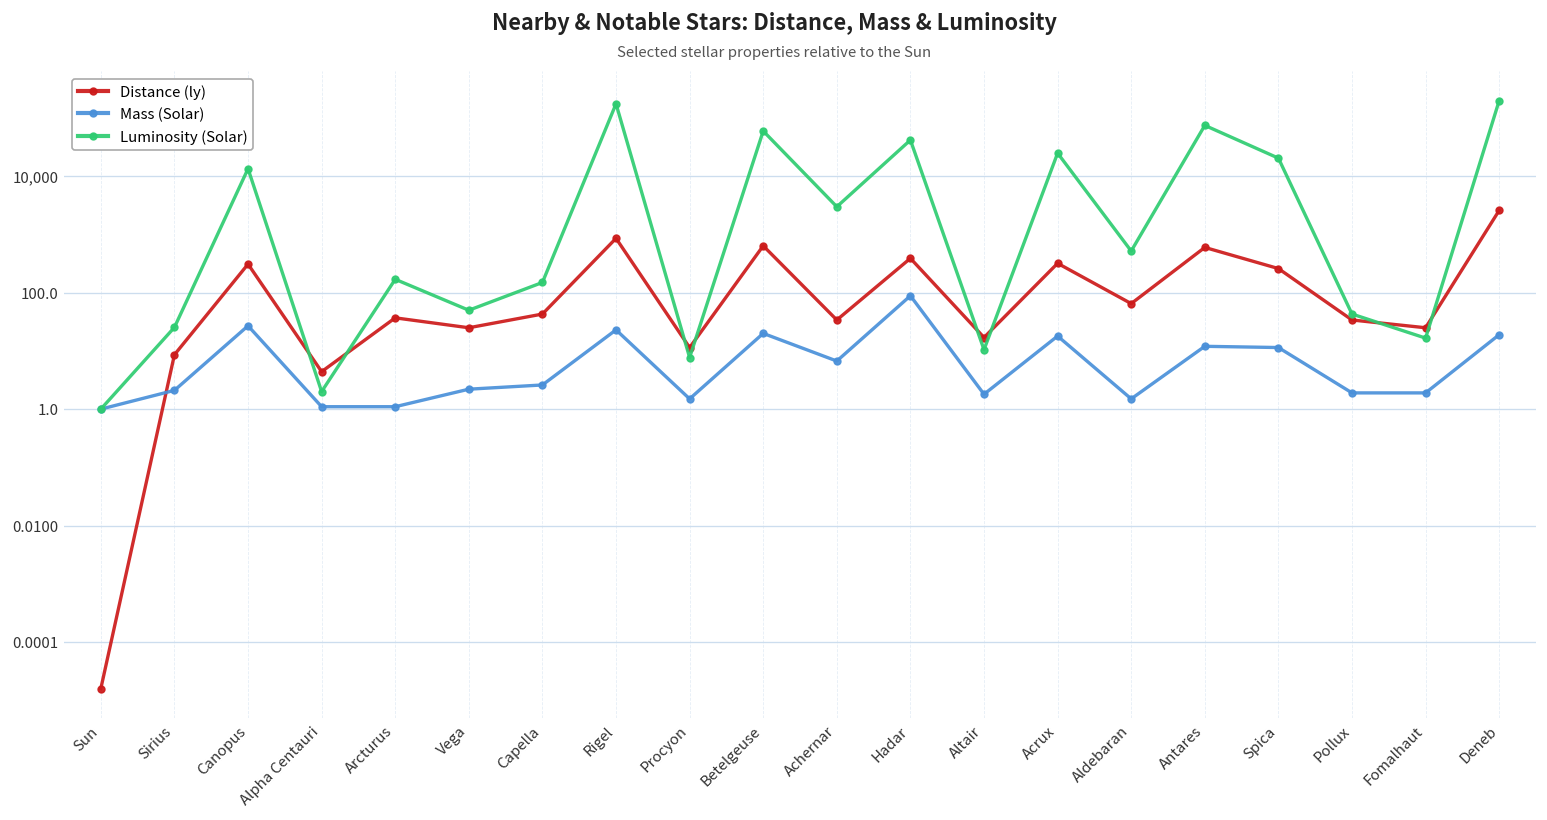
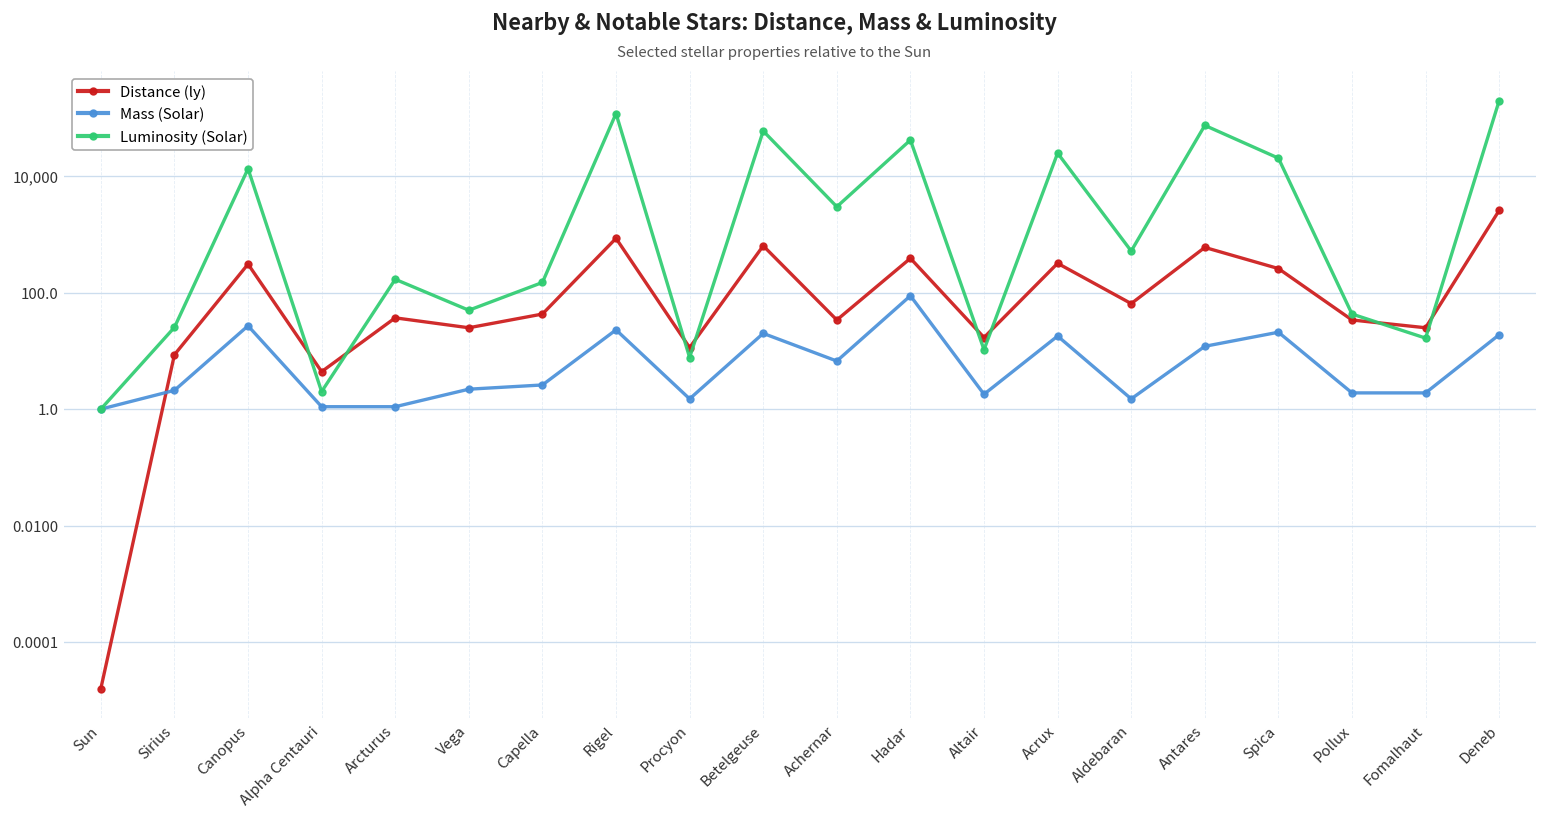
  {
    "Distance (ly)": {
      "Sun": "0.000016",
      "Sirius": "9",
      "Canopus": "300",
      "Alpha Centauri": "4",
      "Arcturus": "40",
      "Vega": "30",
      "Capella": "40",
      "Rigel": "900",
      "Procyon": "11",
      "Betelgeuse": "600",
      "Achernar": "30",
      "Hadar": "400",
      "Altair": "17",
      "Acrux": "300",
      "Aldebaran": "70",
      "Antares": "600",
      "Spica": "300",
      "Pollux": "30",
      "Fomalhaut": "30",
      "Deneb": "3,000"
    },
    "Mass (Solar)": {
      "Sirius": "2",
      "Canopus": "30",
      "Alpha Centauri": "1",
      "Arcturus": "1",
      "Vega": "2",
      "Capella": "3",
      "Rigel": "20",
      "Procyon": "1.5",
      "Betelgeuse": "20",
      "Achernar": "7",
      "Hadar": "90",
      "Altair": "2",
      "Acrux": "18",
      "Aldebaran": "1.5",
      "Antares": "12",
-     "Spica": "11",
+     "Spica": "21",
      "Pollux": "2",
      "Fomalhaut": "2",
      "Deneb": "19"
    },
    "Luminosity (Solar)": {
      "Sirius": "30",
      "Canopus": "14,000",
      "Alpha Centauri": "2",
      "Arcturus": "170",
      "Vega": "50",
      "Capella": "150",
-     "Rigel": "180,000",
+     "Rigel": "120,000",
      "Procyon": "8",
      "Betelgeuse": "60,000",
      "Achernar": "3,000",
      "Hadar": "40,000",
      "Altair": "11",
      "Acrux": "30,000",
      "Aldebaran": "500",
      "Antares": "80,000",
      "Spica": "21,000",
      "Pollux": "40",
      "Fomalhaut": "17",
      "Deneb": "200,000"
    }
  }
